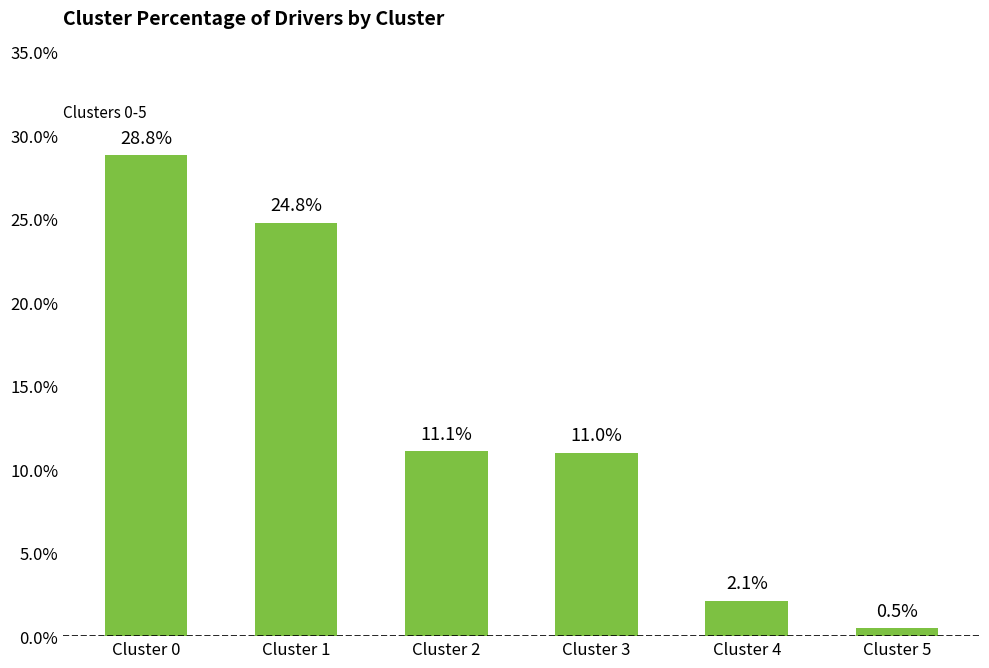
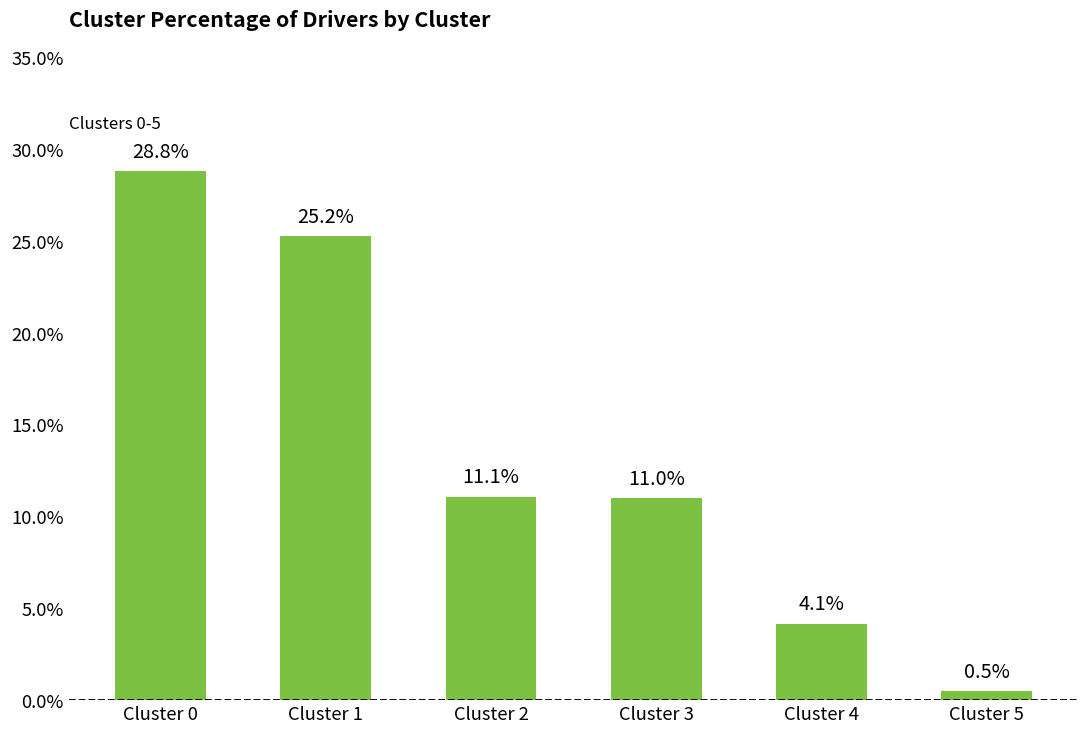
  {
    "Cluster 0": "28.8%",
-   "Cluster 1": "24.8%",
+   "Cluster 1": "25.2%",
    "Cluster 2": "11.1%",
    "Cluster 3": "11.0%",
-   "Cluster 4": "2.1%",
+   "Cluster 4": "4.1%",
    "Cluster 5": "0.5%"
  }
